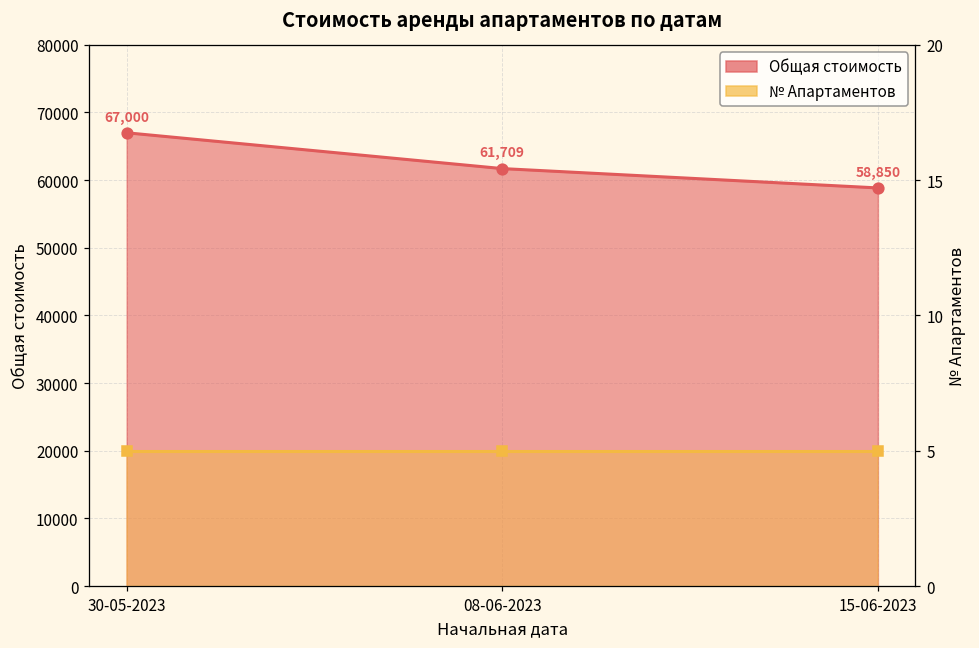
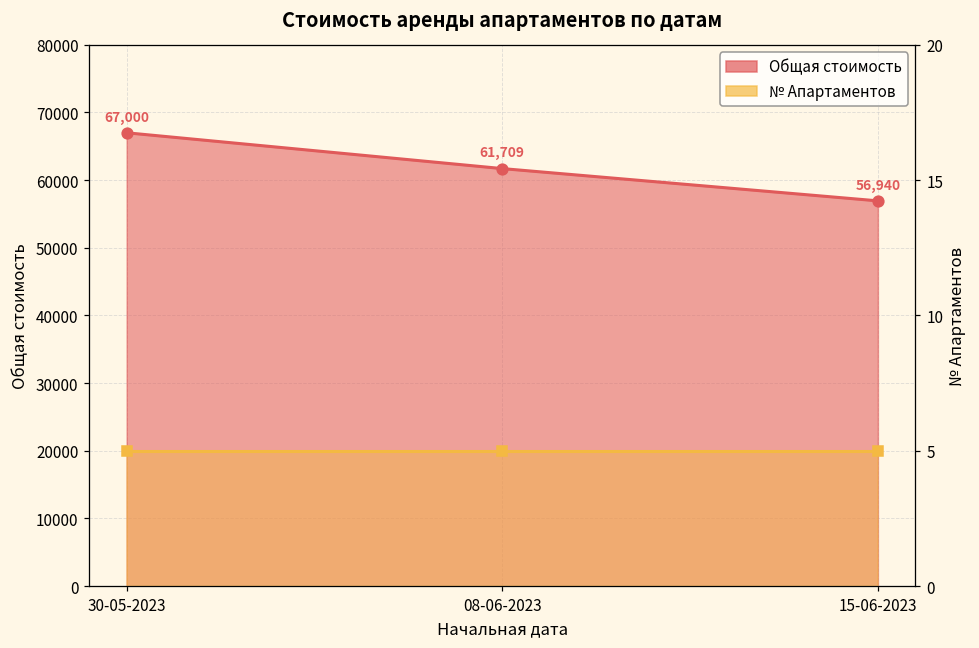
  {
    "Общая стоимость": {
      "30-05-2023": "67,000",
      "08-06-2023": "61,709",
-     "15-06-2023": "58,850"
+     "15-06-2023": "56,940"
    }
  }
